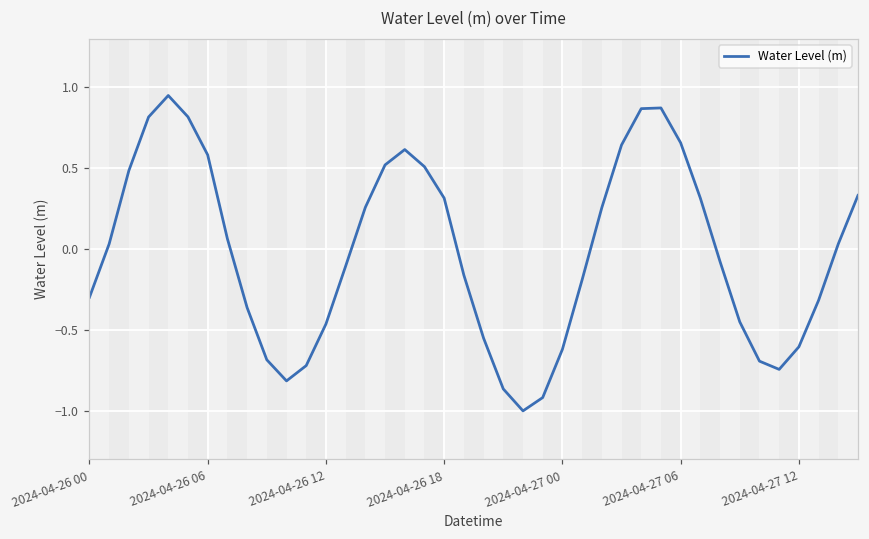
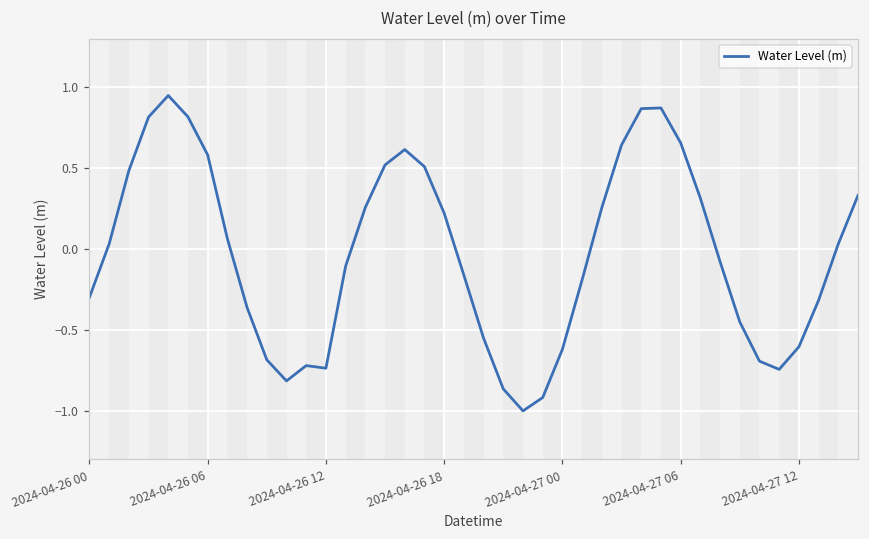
  {
    "2024-04-26 00": -0.30,
    "2024-04-26 06": 0.58,
-   "2024-04-26 12": -0.46,
-   "2024-04-26 18": 0.32,
+   "2024-04-26 12": -0.74,
+   "2024-04-26 18": 0.22,
    "2024-04-27 00": -0.62,
    "2024-04-27 06": 0.66,
    "2024-04-27 12": -0.60
  }
